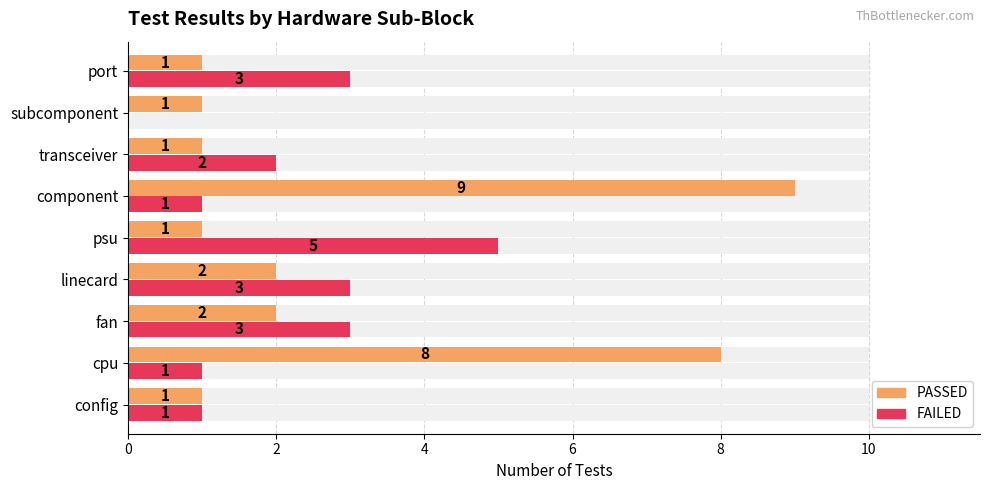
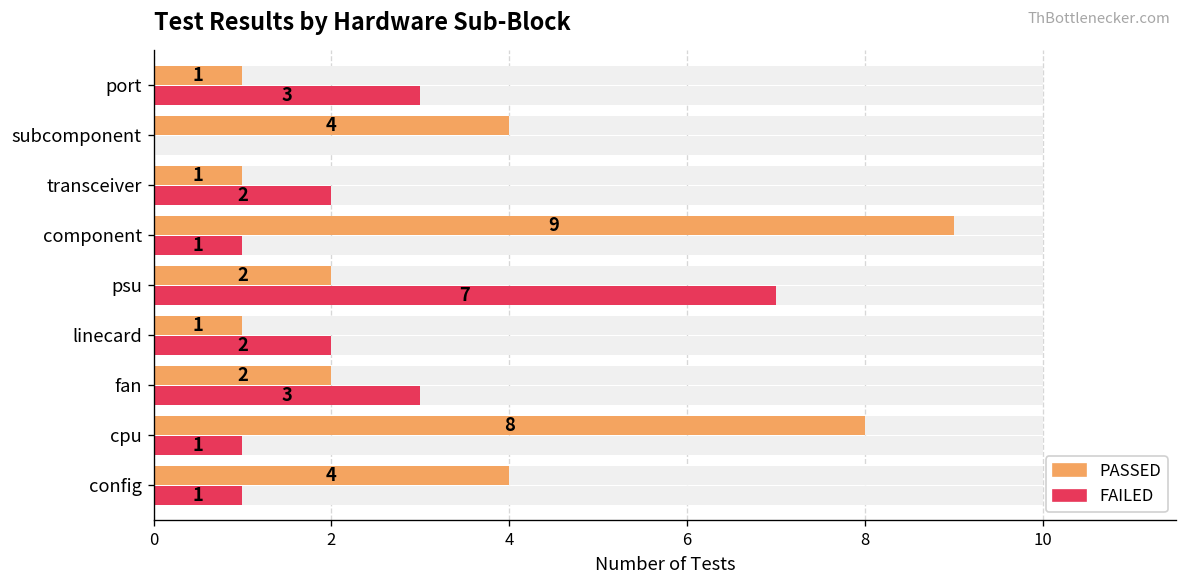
  {
    "PASSED": {
-     "subcomponent": 1,
-     "psu": 1,
-     "linecard": 2,
-     "config": 1
+     "subcomponent": 4,
+     "psu": 2,
+     "linecard": 1,
+     "config": 4
    },
    "FAILED": {
-     "psu": 5,
-     "linecard": 3
+     "psu": 7,
+     "linecard": 2
    }
  }
